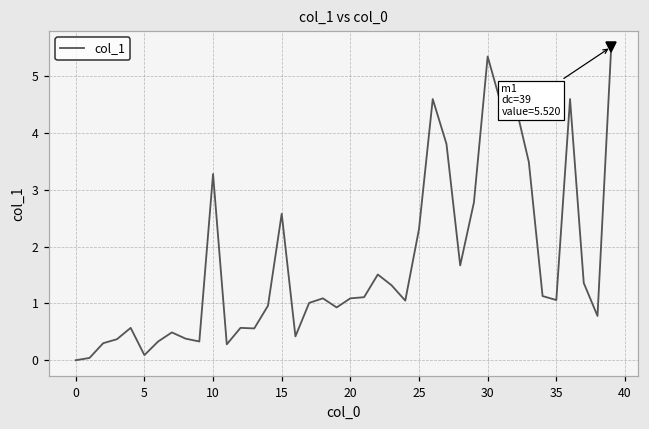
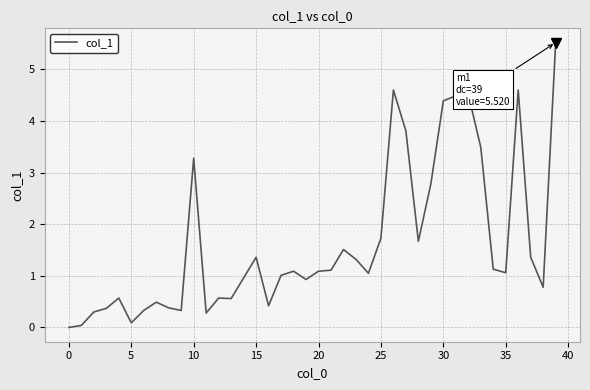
  {
    "col_1": {
      "0": 0.0,
      "5": 0.1,
      "10": 3.3,
-     "15": 2.6,
+     "15": 1.4,
      "20": 1.1,
-     "25": 2.3,
-     "30": 5.4,
+     "25": 1.7,
+     "30": 4.4,
      "35": 1.1
    }
  }
